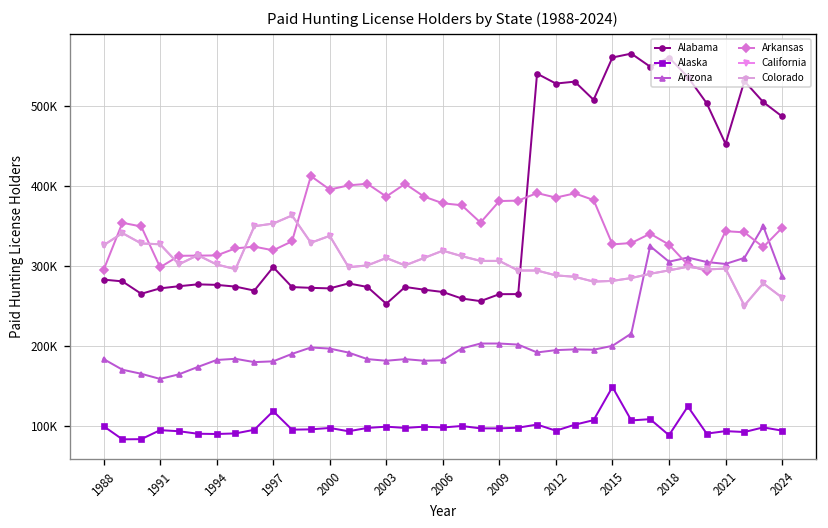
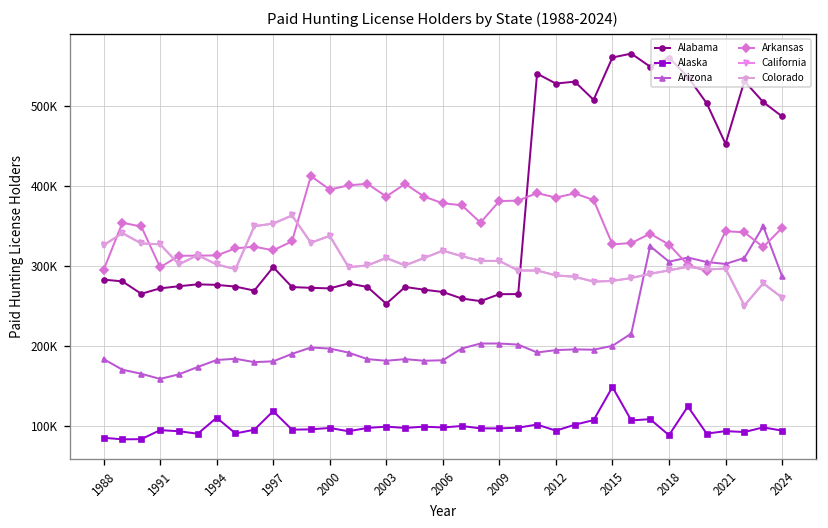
  {
    "Alabama": {
      "1988": 280000,
      "1991": 270000,
      "1994": 280000,
      "1997": 300000,
      "2000": 270000,
      "2003": 250000,
      "2006": 270000,
      "2009": 260000,
      "2012": 530000,
      "2015": 560000,
      "2021": 450000,
      "2024": 490000
    },
    "Alaska": {
-     "1988": 100000,
+     "1988": 90000,
      "1991": 90000,
-     "1994": 90000,
+     "1994": 110000,
      "1997": 120000,
      "2000": 100000,
      "2003": 100000,
      "2006": 100000,
      "2009": 100000,
      "2012": 90000,
      "2015": 150000,
      "2018": 90000,
      "2021": 90000,
      "2024": 90000
    }
  }
